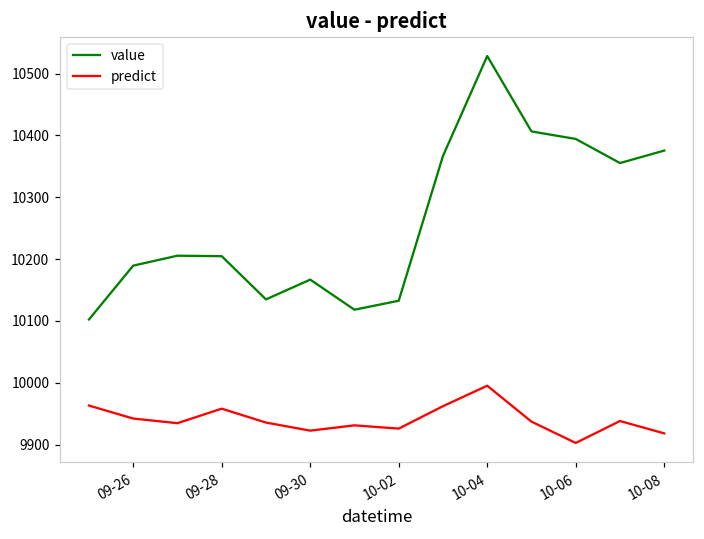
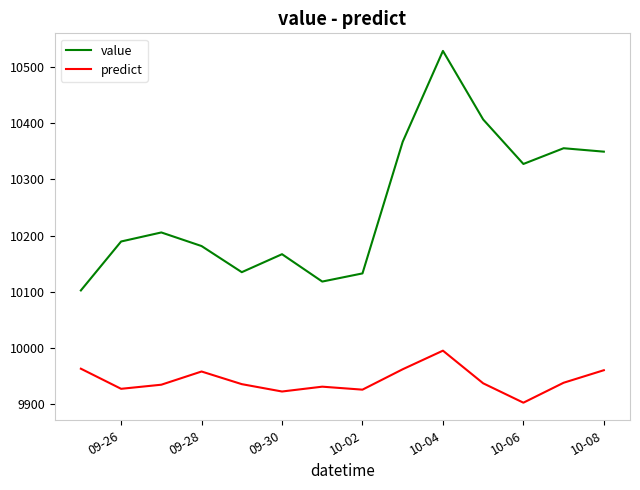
  {
    "value": {
      "09-26": 10190,
-     "09-28": 10200,
+     "09-28": 10180,
      "09-30": 10170,
      "10-02": 10130,
      "10-04": 10530,
-     "10-06": 10390,
-     "10-08": 10380
+     "10-06": 10330,
+     "10-08": 10350
    },
    "predict": {
-     "09-26": 9940,
+     "09-26": 9930,
      "09-28": 9960,
      "09-30": 9920,
      "10-02": 9930,
      "10-04": 10000,
      "10-06": 9900,
-     "10-08": 9920
+     "10-08": 9960
    }
  }
